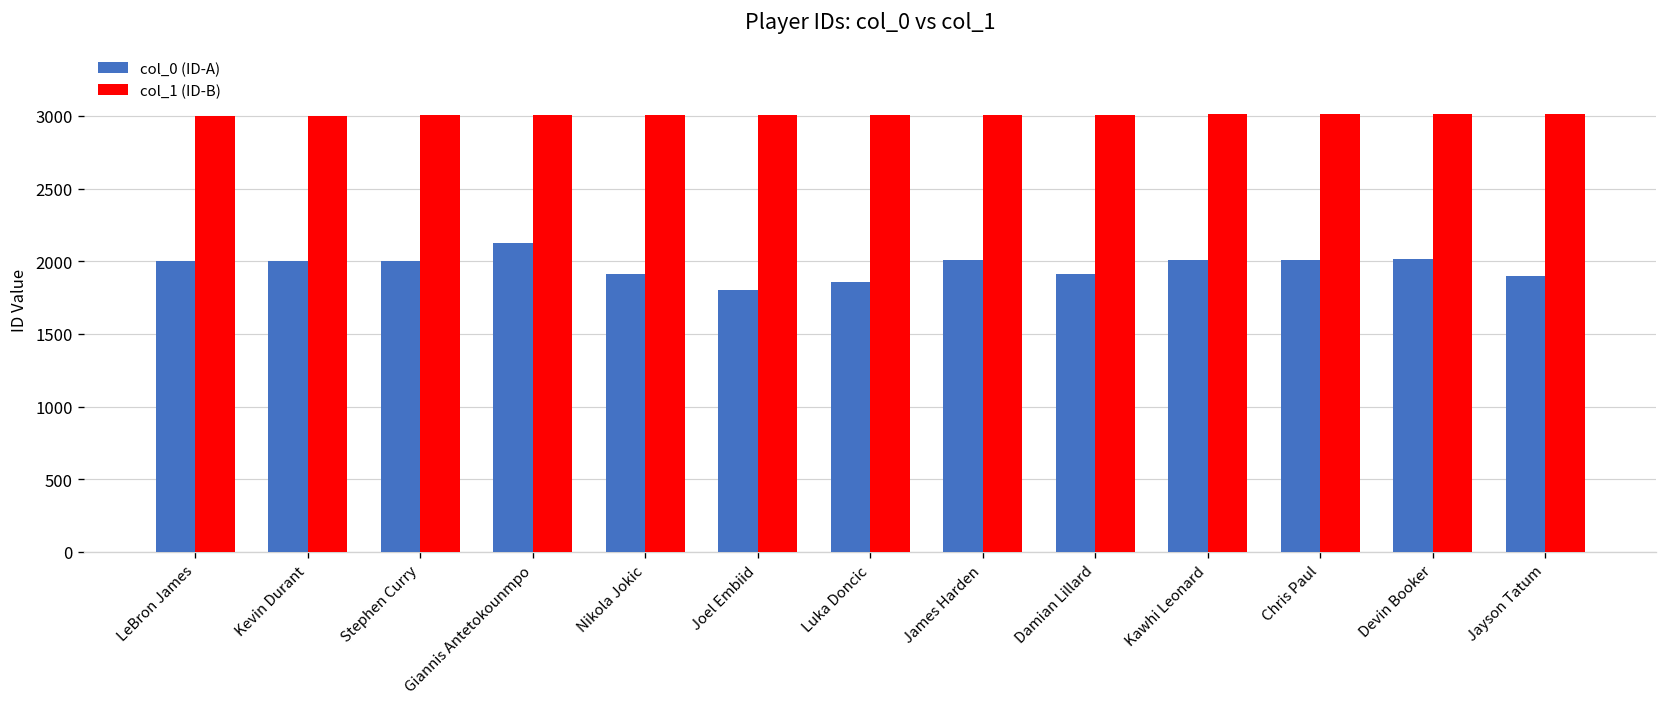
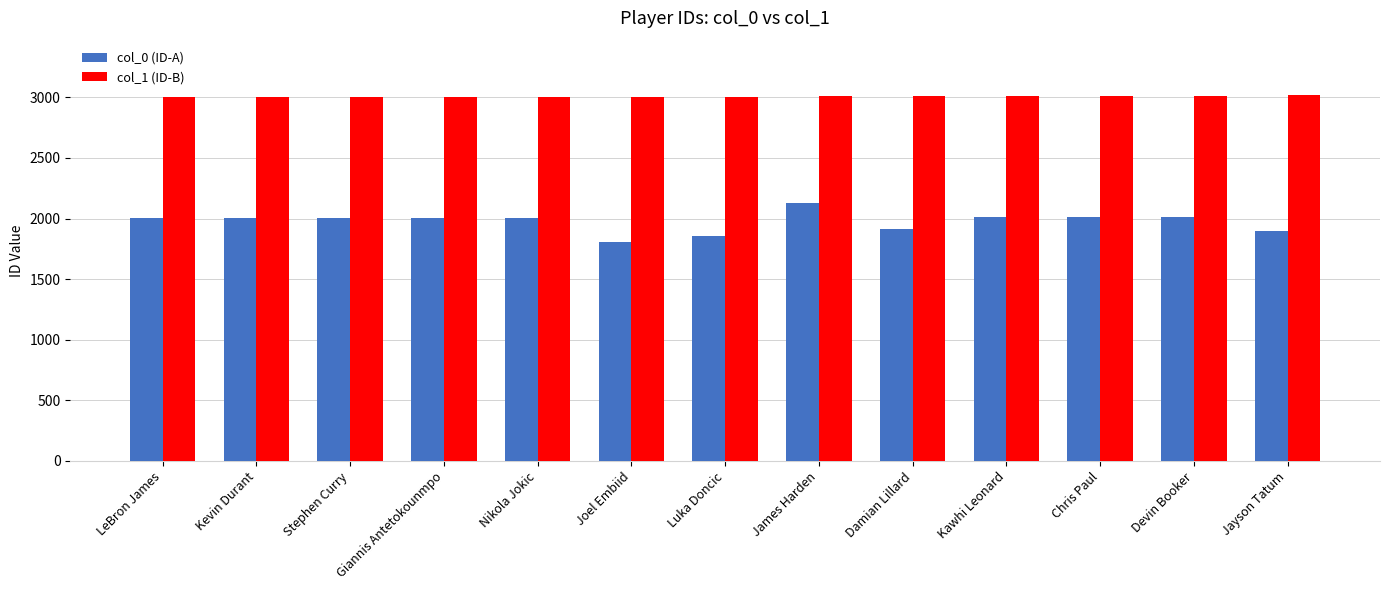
  {
    "col_0 (ID-A)": {
      "LeBron James": 2000,
      "Kevin Durant": 2000,
      "Stephen Curry": 2000,
-     "Giannis Antetokounmpo": 2120,
-     "Nikola Jokic": 1910,
+     "Giannis Antetokounmpo": 2000,
+     "Nikola Jokic": 2010,
      "Joel Embiid": 1800,
      "Luka Doncic": 1860,
-     "James Harden": 2010,
+     "James Harden": 2130,
      "Damian Lillard": 1910,
      "Kawhi Leonard": 2010,
      "Chris Paul": 2010,
      "Devin Booker": 2020,
      "Jayson Tatum": 1900
    },
    "col_1 (ID-B)": {
      "LeBron James": 3000,
      "Kevin Durant": 3000,
      "Stephen Curry": 3000,
      "Giannis Antetokounmpo": 3000,
      "Nikola Jokic": 3010,
      "Joel Embiid": 3010,
      "Luka Doncic": 3010,
      "James Harden": 3010,
      "Damian Lillard": 3010,
      "Kawhi Leonard": 3010,
      "Chris Paul": 3010,
      "Devin Booker": 3020,
      "Jayson Tatum": 3020
    }
  }
